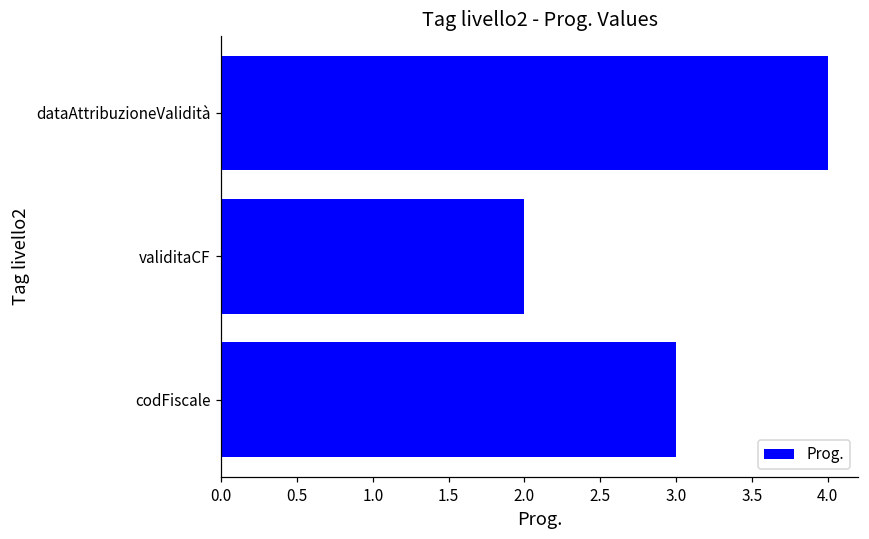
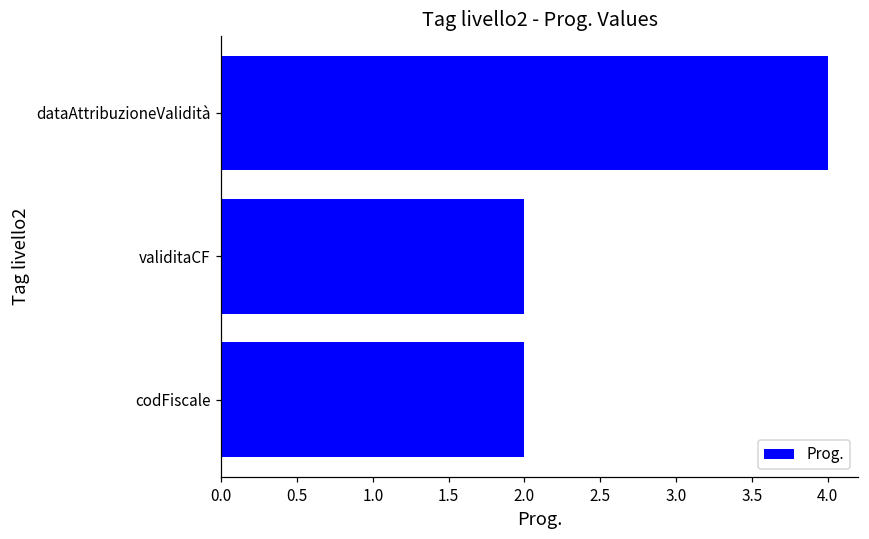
  {
    "dataAttribuzioneValidità": 4,
    "validitaCF": 2,
-   "codFiscale": 3
+   "codFiscale": 2
  }
